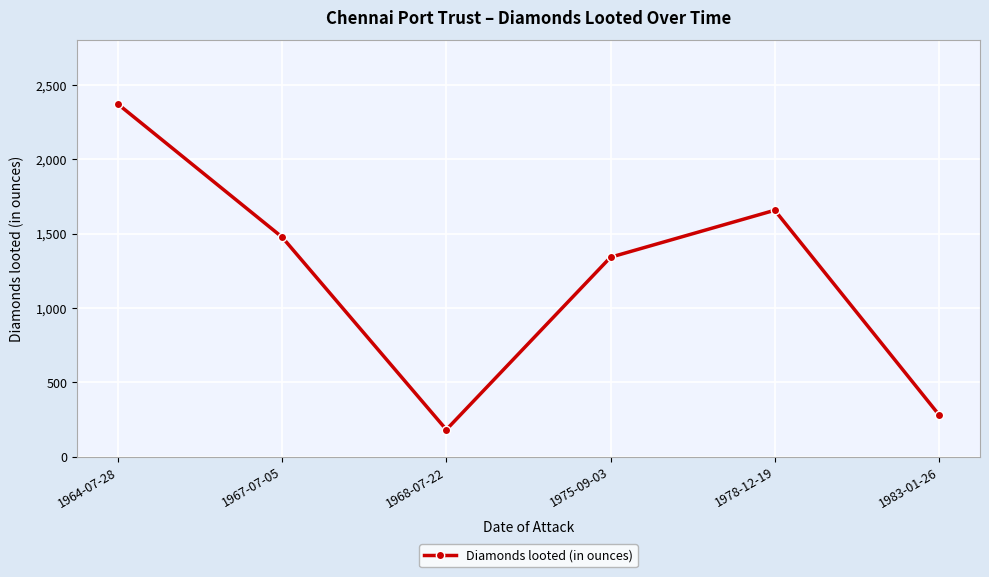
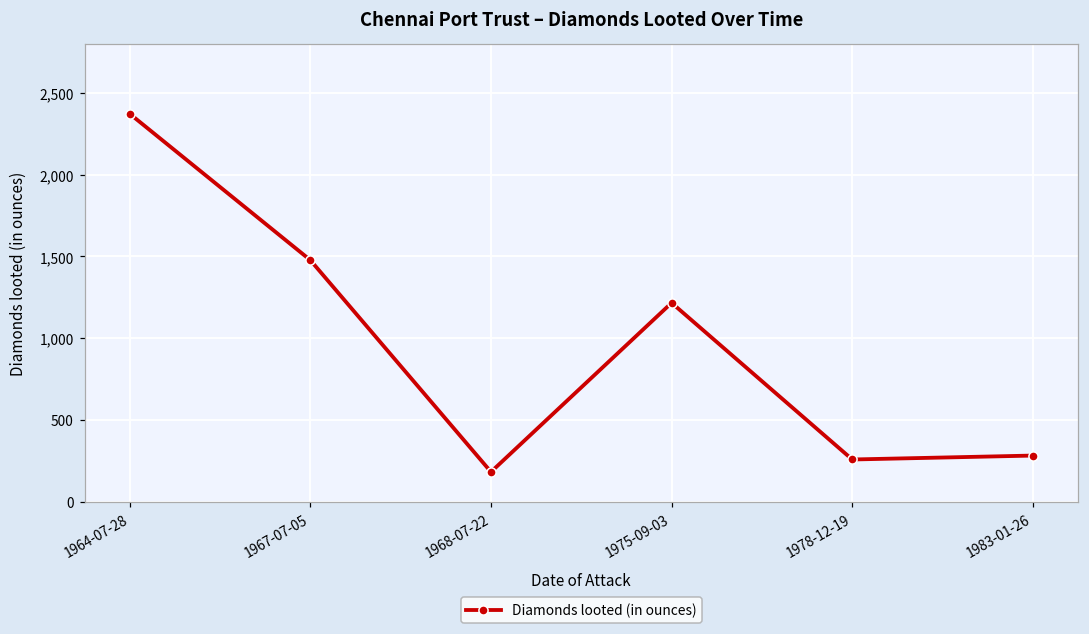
  {
    "1964-07-28": "2,370",
    "1967-07-05": "1,480",
    "1968-07-22": "180",
-   "1975-09-03": "1,340",
-   "1978-12-19": "1,660",
+   "1975-09-03": "1,220",
+   "1978-12-19": "260",
    "1983-01-26": "280"
  }
